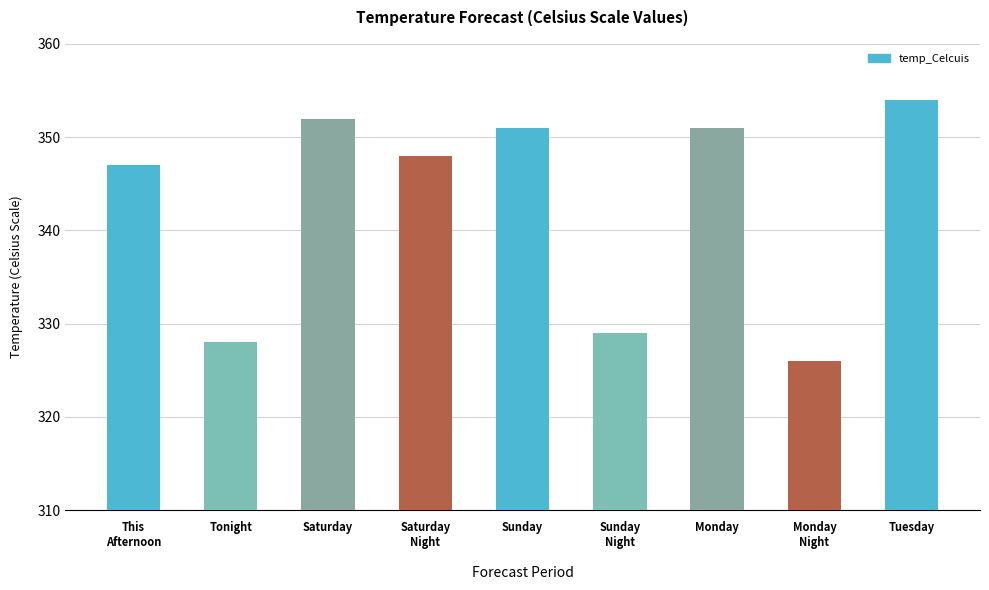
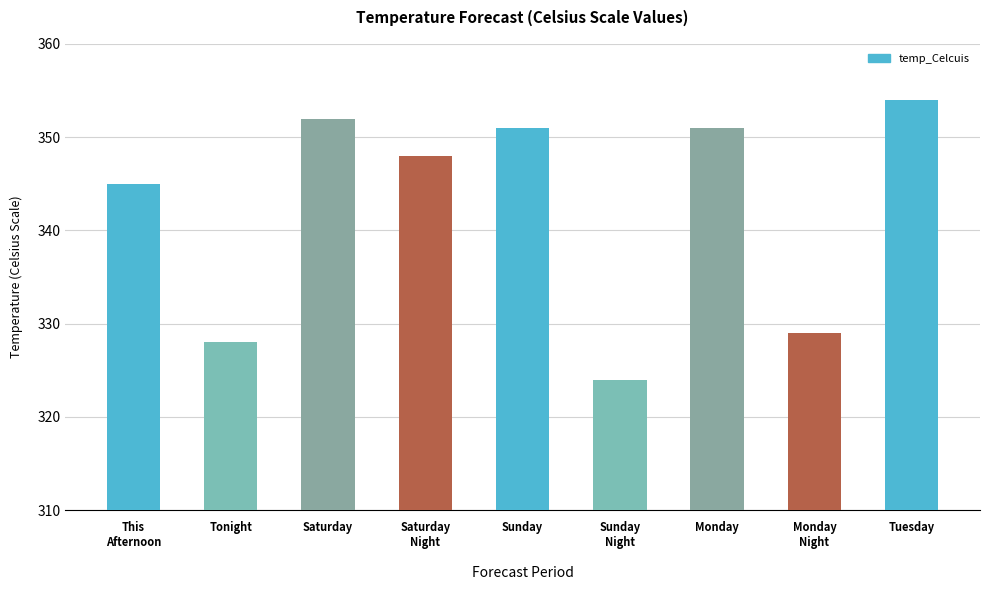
  {
-   "This Afternoon": 347,
+   "This Afternoon": 345,
    "Tonight": 328,
    "Saturday": 352,
    "Saturday Night": 348,
    "Sunday": 351,
-   "Sunday Night": 329,
+   "Sunday Night": 324,
    "Monday": 351,
-   "Monday Night": 326,
+   "Monday Night": 329,
    "Tuesday": 354
  }
